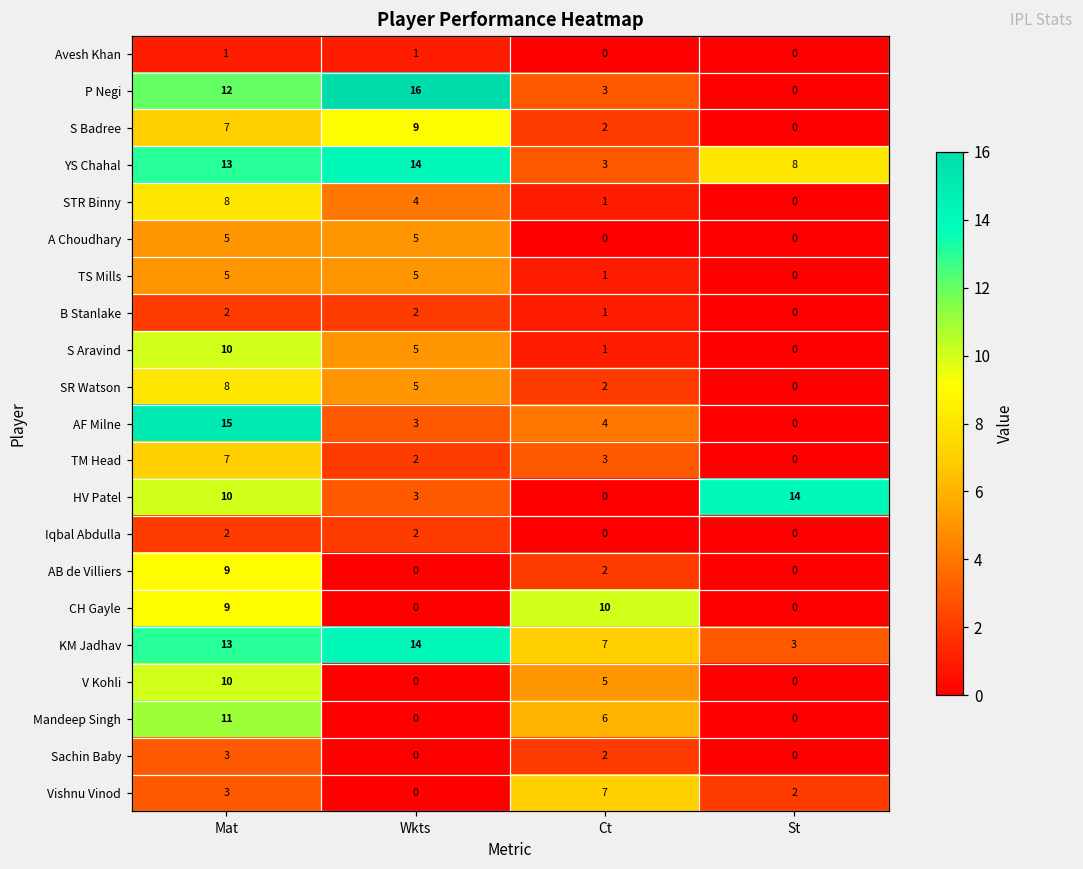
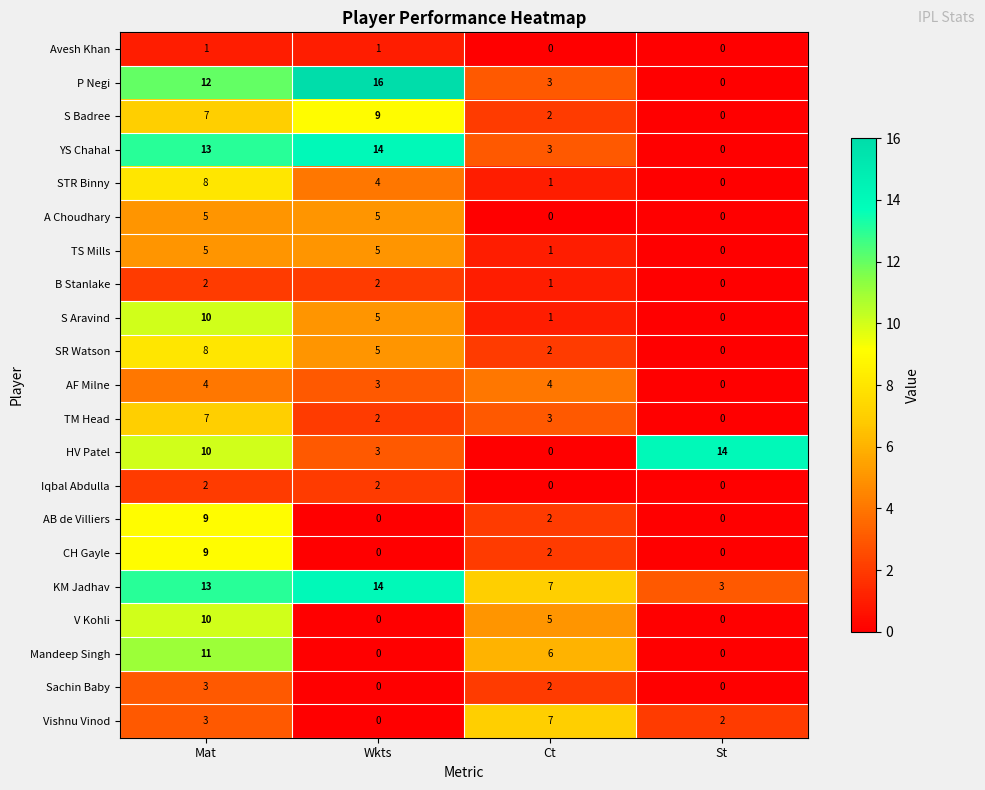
  {
    "Avesh Khan": {
      "Mat": 1,
      "Wkts": 1,
      "Ct": 0,
      "St": 0
    },
    "P Negi": {
      "Mat": 12,
      "Wkts": 16,
      "Ct": 3,
      "St": 0
    },
    "S Badree": {
      "Mat": 7,
      "Wkts": 9,
      "Ct": 2,
      "St": 0
    },
    "YS Chahal": {
      "Mat": 13,
      "Wkts": 14,
      "Ct": 3,
-     "St": 8
+     "St": 0
    },
    "STR Binny": {
      "Mat": 8,
      "Wkts": 4,
      "Ct": 1,
      "St": 0
    },
    "A Choudhary": {
      "Mat": 5,
      "Wkts": 5,
      "Ct": 0,
      "St": 0
    },
    "TS Mills": {
      "Mat": 5,
      "Wkts": 5,
      "Ct": 1,
      "St": 0
    },
    "B Stanlake": {
      "Mat": 2,
      "Wkts": 2,
      "Ct": 1,
      "St": 0
    },
    "S Aravind": {
      "Mat": 10,
      "Wkts": 5,
      "Ct": 1,
      "St": 0
    },
    "SR Watson": {
      "Mat": 8,
      "Wkts": 5,
      "Ct": 2,
      "St": 0
    },
    "AF Milne": {
-     "Mat": 15,
+     "Mat": 4,
      "Wkts": 3,
      "Ct": 4,
      "St": 0
    },
    "TM Head": {
      "Mat": 7,
      "Wkts": 2,
      "Ct": 3,
      "St": 0
    },
    "HV Patel": {
      "Mat": 10,
      "Wkts": 3,
      "Ct": 0,
      "St": 14
    },
    "Iqbal Abdulla": {
      "Mat": 2,
      "Wkts": 2,
      "Ct": 0,
      "St": 0
    },
    "AB de Villiers": {
      "Mat": 9,
      "Wkts": 0,
      "Ct": 2,
      "St": 0
    },
    "CH Gayle": {
      "Mat": 9,
      "Wkts": 0,
-     "Ct": 10,
+     "Ct": 2,
      "St": 0
    },
    "KM Jadhav": {
      "Mat": 13,
      "Wkts": 14,
      "Ct": 7,
      "St": 3
    },
    "V Kohli": {
      "Mat": 10,
      "Wkts": 0,
      "Ct": 5,
      "St": 0
    },
    "Mandeep Singh": {
      "Mat": 11,
      "Wkts": 0,
      "Ct": 6,
      "St": 0
    },
    "Sachin Baby": {
      "Mat": 3,
      "Wkts": 0,
      "Ct": 2,
      "St": 0
    },
    "Vishnu Vinod": {
      "Mat": 3,
      "Wkts": 0,
      "Ct": 7,
      "St": 2
    }
  }
